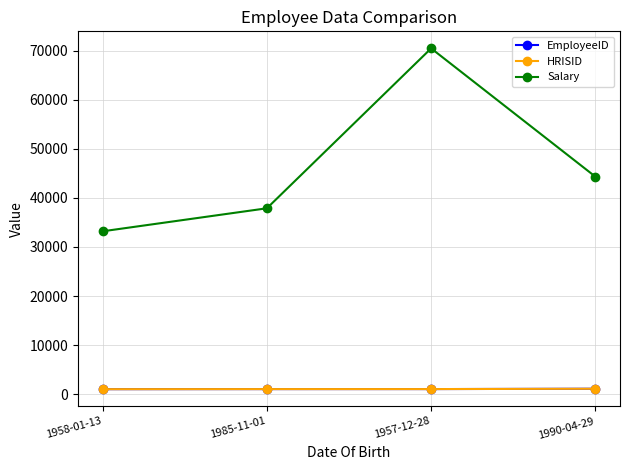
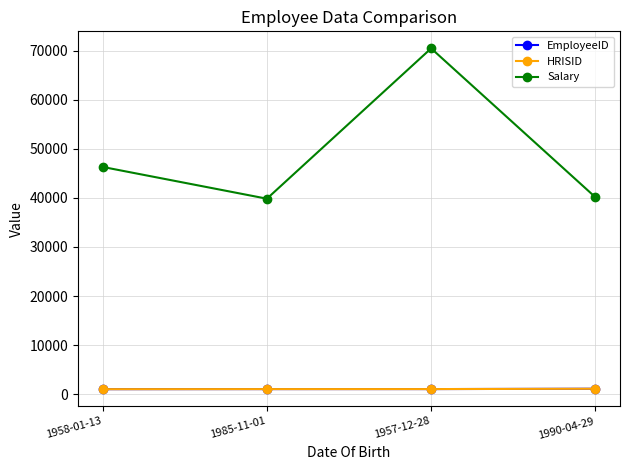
  {
    "HRISID": {
      "1958-01-13": 1000,
      "1985-11-01": 1000,
      "1957-12-28": 1000,
      "1990-04-29": 1000
    },
    "Salary": {
-     "1958-01-13": 33000,
-     "1985-11-01": 38000,
+     "1958-01-13": 46000,
+     "1985-11-01": 40000,
      "1957-12-28": 70000,
-     "1990-04-29": 44000
+     "1990-04-29": 40000
    }
  }
